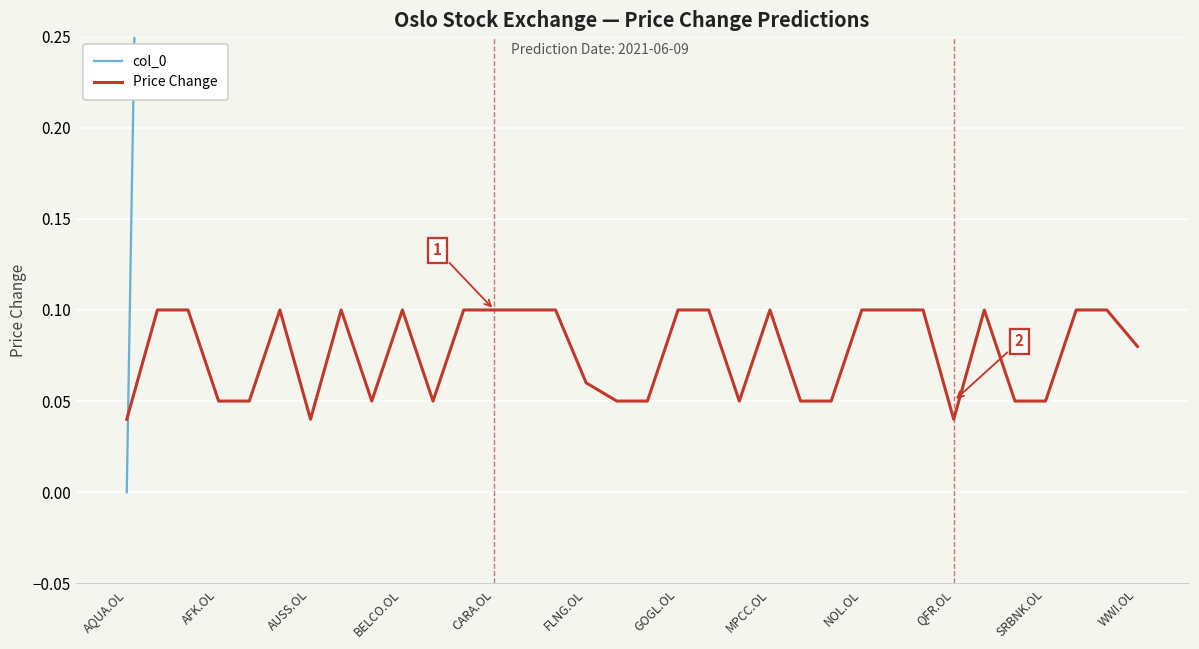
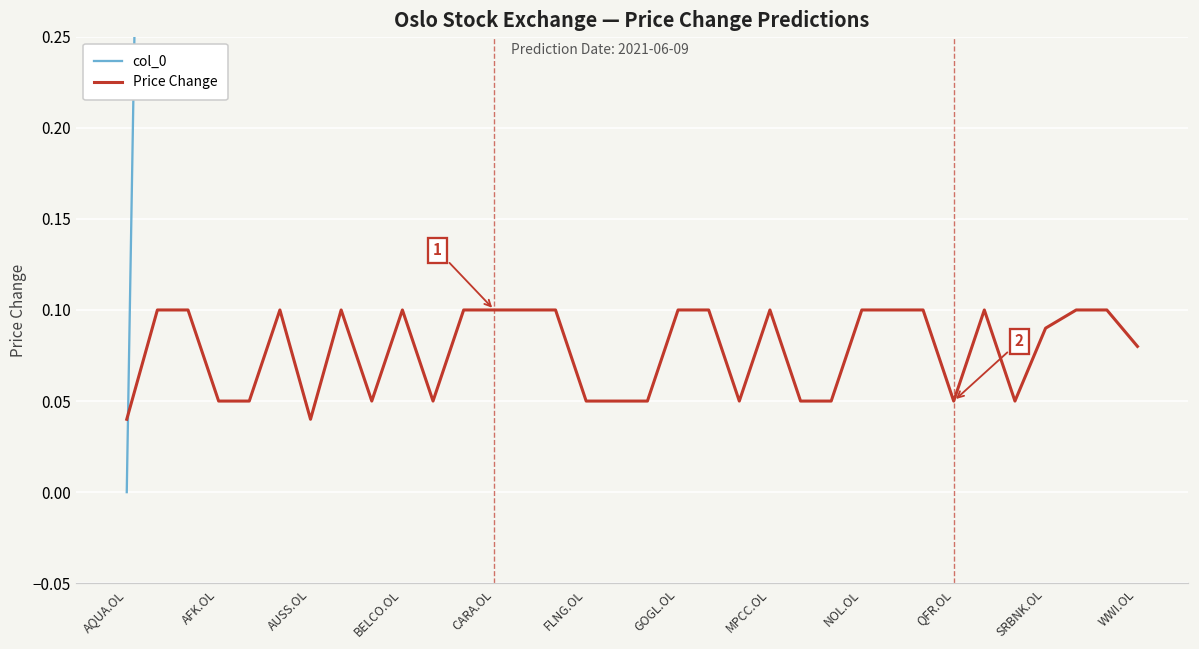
  {
    "col_0": {
      "AQUA.OL": 0.00
    },
    "Price Change": {
      "AQUA.OL": 0.04,
      "AFK.OL": 0.05,
      "AUSS.OL": 0.04,
      "BELCO.OL": 0.10,
      "CARA.OL": 0.10,
-     "FLNG.OL": 0.06,
+     "FLNG.OL": 0.05,
      "GOGL.OL": 0.10,
      "MPCC.OL": 0.10,
      "NOL.OL": 0.10,
-     "QFR.OL": 0.04,
-     "SRBNK.OL": 0.05,
+     "QFR.OL": 0.05,
+     "SRBNK.OL": 0.09,
      "WWI.OL": 0.08
    }
  }
